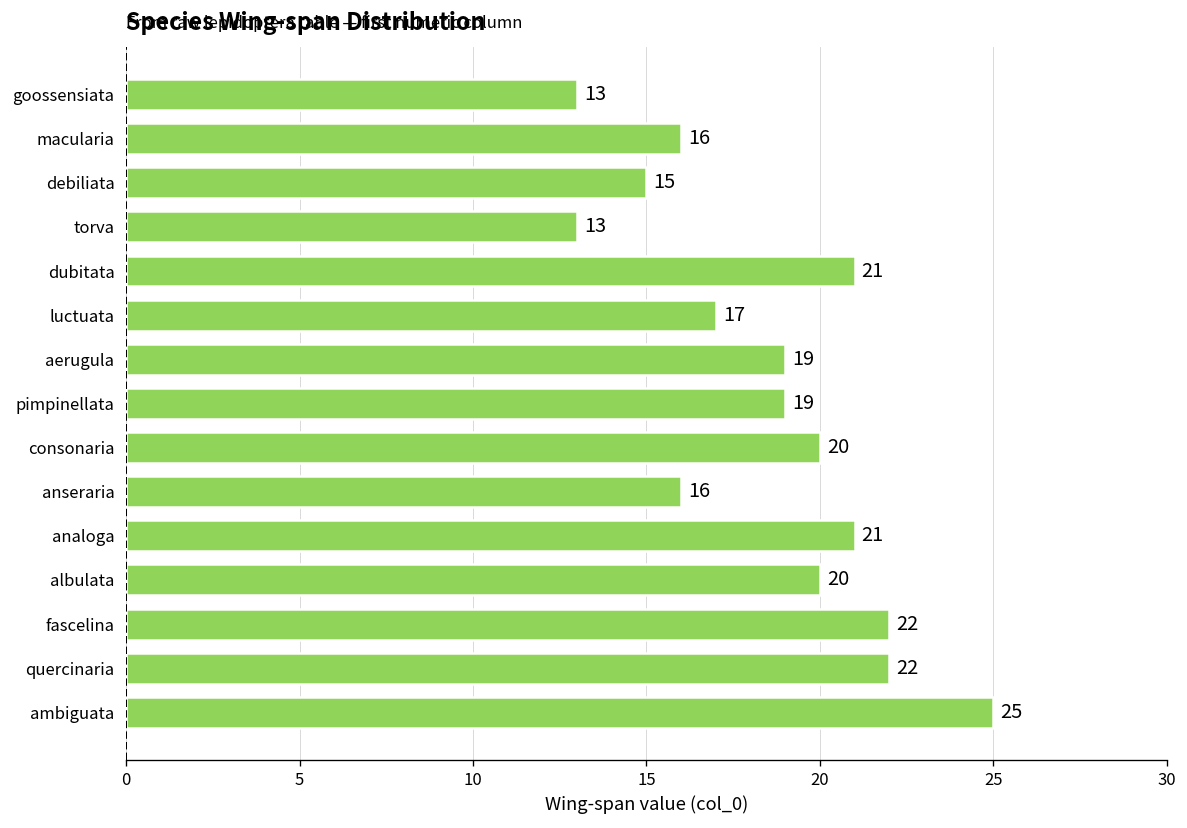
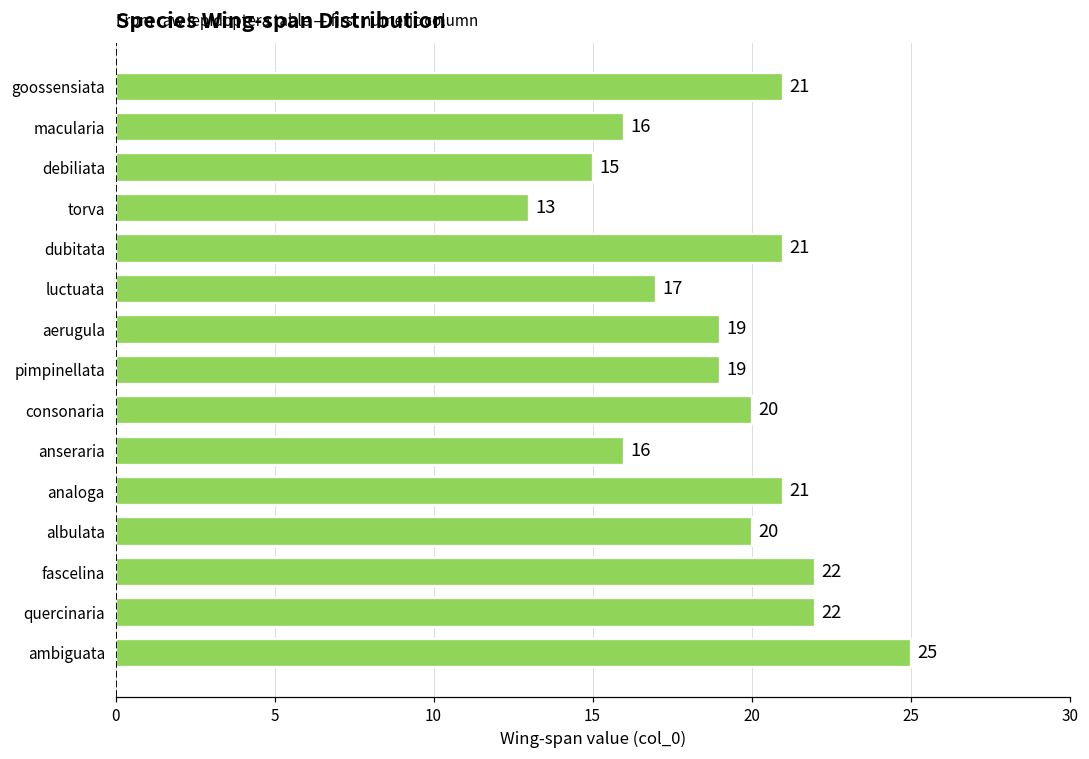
  {
-   "goossensiata": 13,
+   "goossensiata": 21,
    "macularia": 16,
    "debiliata": 15,
    "torva": 13,
    "dubitata": 21,
    "luctuata": 17,
    "aerugula": 19,
    "pimpinellata": 19,
    "consonaria": 20,
    "anseraria": 16,
    "analoga": 21,
    "albulata": 20,
    "fascelina": 22,
    "quercinaria": 22,
    "ambiguata": 25
  }
